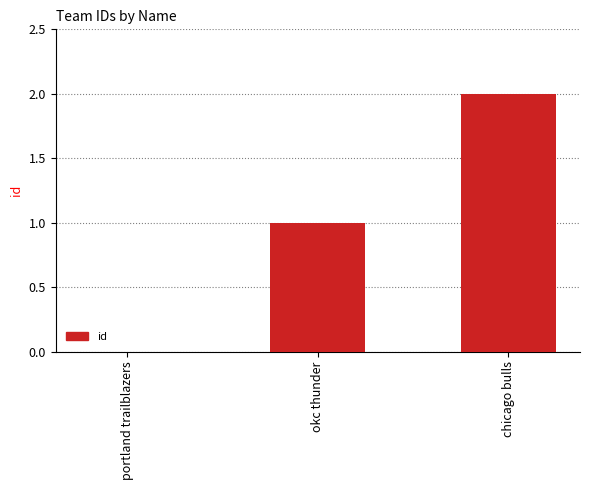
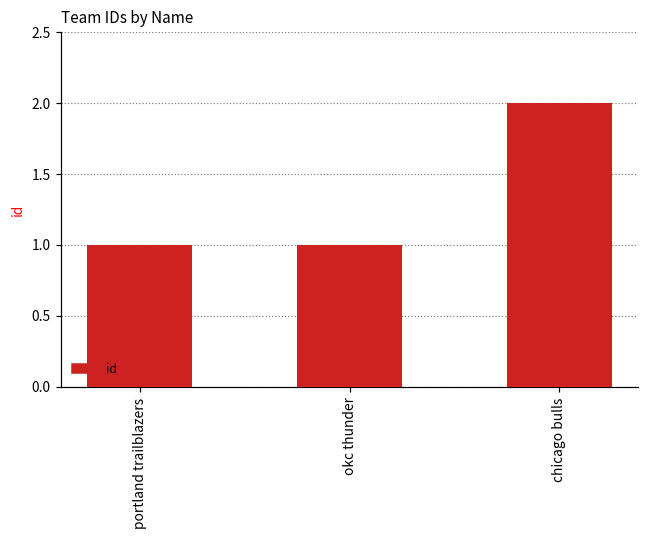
  {
-   "portland trailblazers": 0,
+   "portland trailblazers": 1,
    "okc thunder": 1,
    "chicago bulls": 2
  }
